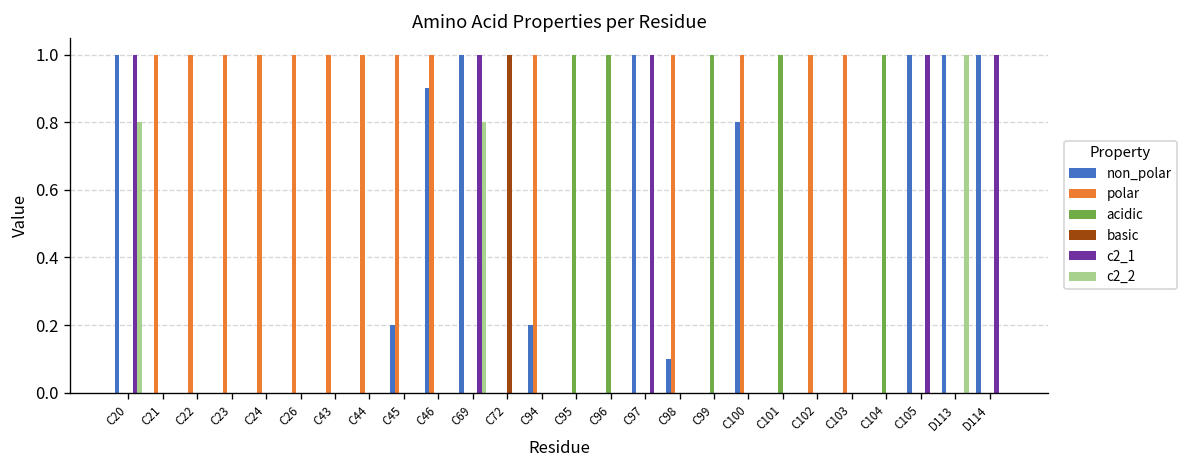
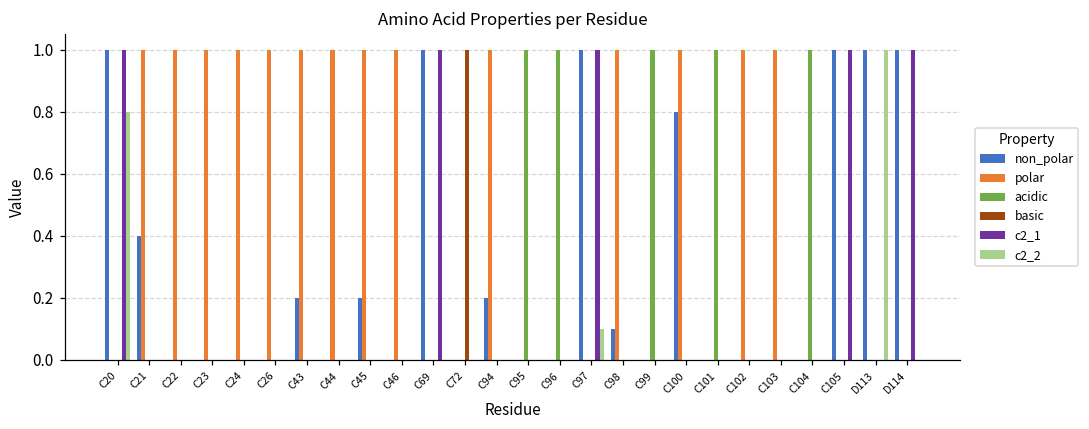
  {
    "non_polar": {
      "C20": 1.0,
-     "C21": 0.0,
+     "C21": 0.4,
      "C22": 0.0,
      "C23": 0.0,
      "C24": 0.0,
      "C26": 0.0,
-     "C43": 0.0,
+     "C43": 0.2,
      "C44": 0.0,
      "C45": 0.2,
-     "C46": 0.9,
+     "C46": 0.0,
      "C69": 1.0,
      "C72": 0.0,
      "C94": 0.2,
      "C95": 0.0,
      "C96": 0.0,
      "C97": 1.0,
      "C98": 0.1,
      "C99": 0.0,
      "C100": 0.8,
      "C101": 0.0,
      "C102": 0.0,
      "C103": 0.0,
      "C104": 0.0,
      "C105": 1.0,
      "D113": 1.0,
      "D114": 1.0
    },
    "polar": {
      "C20": 0.0,
      "C21": 1.0,
      "C22": 1.0,
      "C23": 1.0,
      "C24": 1.0,
      "C26": 1.0,
      "C43": 1.0,
      "C44": 1.0,
      "C45": 1.0,
      "C46": 1.0,
      "C69": 0.0,
      "C72": 0.0,
      "C94": 1.0,
      "C95": 0.0,
      "C96": 0.0,
      "C97": 0.0,
      "C98": 1.0,
      "C99": 0.0,
      "C100": 1.0,
      "C101": 0.0,
      "C102": 1.0,
      "C103": 1.0,
      "C104": 0.0,
      "C105": 0.0,
      "D113": 0.0,
      "D114": 0.0
    },
    "acidic": {
      "C20": 0.0,
      "C21": 0.0,
      "C22": 0.0,
      "C23": 0.0,
      "C24": 0.0,
      "C26": 0.0,
      "C43": 0.0,
      "C44": 0.0,
      "C45": 0.0,
      "C46": 0.0,
      "C69": 0.0,
      "C72": 0.0,
      "C94": 0.0,
      "C95": 1.0,
      "C96": 1.0,
      "C97": 0.0,
      "C98": 0.0,
      "C99": 1.0,
      "C100": 0.0,
      "C101": 1.0,
      "C102": 0.0,
      "C103": 0.0,
      "C104": 1.0,
      "C105": 0.0,
      "D113": 0.0,
      "D114": 0.0
    },
    "basic": {
      "C20": 0.0,
      "C21": 0.0,
      "C22": 0.0,
      "C23": 0.0,
      "C24": 0.0,
      "C26": 0.0,
      "C43": 0.0,
      "C44": 0.0,
      "C45": 0.0,
      "C46": 0.0,
      "C69": 0.0,
      "C72": 1.0,
      "C94": 0.0,
      "C95": 0.0,
      "C96": 0.0,
      "C97": 0.0,
      "C98": 0.0,
      "C99": 0.0,
      "C100": 0.0,
      "C101": 0.0,
      "C102": 0.0,
      "C103": 0.0,
      "C104": 0.0,
      "C105": 0.0,
      "D113": 0.0,
      "D114": 0.0
    },
    "c2_1": {
      "C20": 1.0,
      "C21": 0.0,
      "C22": 0.0,
      "C23": 0.0,
      "C24": 0.0,
      "C26": 0.0,
      "C43": 0.0,
      "C44": 0.0,
      "C45": 0.0,
      "C46": 0.0,
      "C69": 1.0,
      "C72": 0.0,
      "C94": 0.0,
      "C95": 0.0,
      "C96": 0.0,
      "C97": 1.0,
      "C98": 0.0,
      "C99": 0.0,
      "C100": 0.0,
      "C101": 0.0,
      "C102": 0.0,
      "C103": 0.0,
      "C104": 0.0,
      "C105": 1.0,
      "D113": 0.0,
      "D114": 1.0
    },
    "c2_2": {
      "C20": 0.8,
      "C21": 0.0,
      "C22": 0.0,
      "C23": 0.0,
      "C24": 0.0,
      "C26": 0.0,
      "C43": 0.0,
      "C44": 0.0,
      "C45": 0.0,
      "C46": 0.0,
-     "C69": 0.8,
+     "C69": 0.0,
      "C72": 0.0,
      "C94": 0.0,
      "C95": 0.0,
      "C96": 0.0,
-     "C97": 0.0,
+     "C97": 0.1,
      "C98": 0.0,
      "C99": 0.0,
      "C100": 0.0,
      "C101": 0.0,
      "C102": 0.0,
      "C103": 0.0,
      "C104": 0.0,
      "C105": 0.0,
      "D113": 1.0,
      "D114": 0.0
    }
  }
